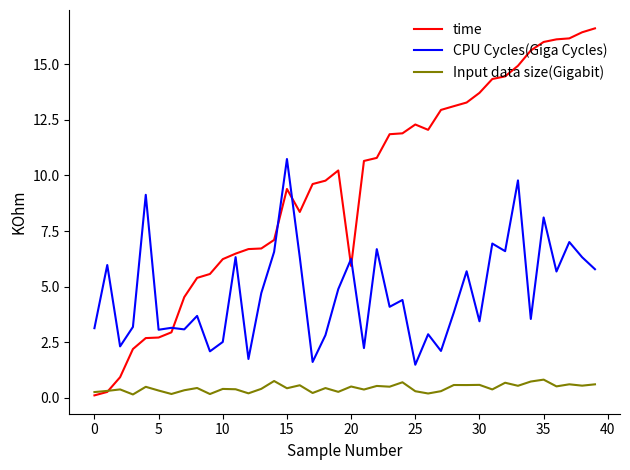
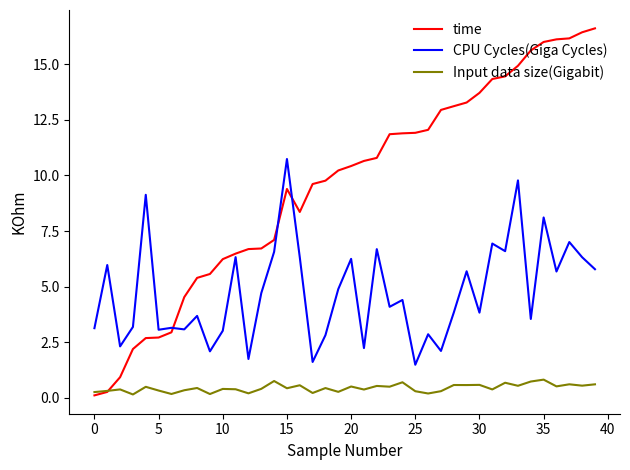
  {
    "time": {
      "0": 0.1,
      "5": 2.7,
      "10": 6.2,
      "15": 9.4,
-     "20": 5.9,
-     "25": 12.3,
+     "20": 10.4,
+     "25": 11.9,
      "30": 13.7,
      "35": 16.0
    },
    "CPU Cycles(Giga Cycles)": {
      "0": 3.1,
      "5": 3.1,
-     "10": 2.5,
+     "10": 3.0,
      "15": 10.7,
      "20": 6.3,
      "25": 1.5,
-     "30": 3.4,
+     "30": 3.8,
      "35": 8.1
    },
    "Input data size(Gigabit)": {
      "0": 0.3,
      "5": 0.3,
      "10": 0.4,
      "15": 0.4,
      "20": 0.5,
      "25": 0.3,
      "30": 0.6,
      "35": 0.8
    }
  }
